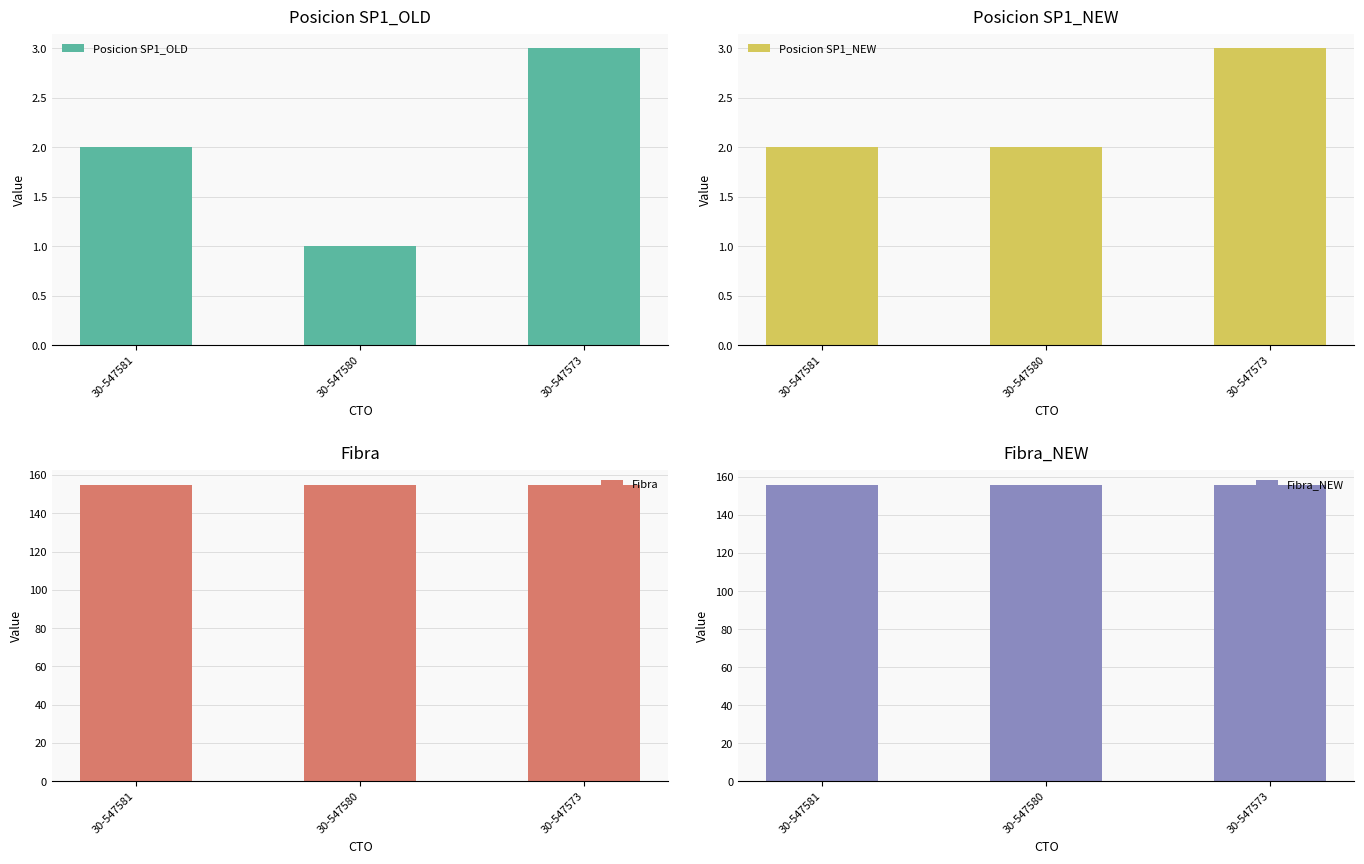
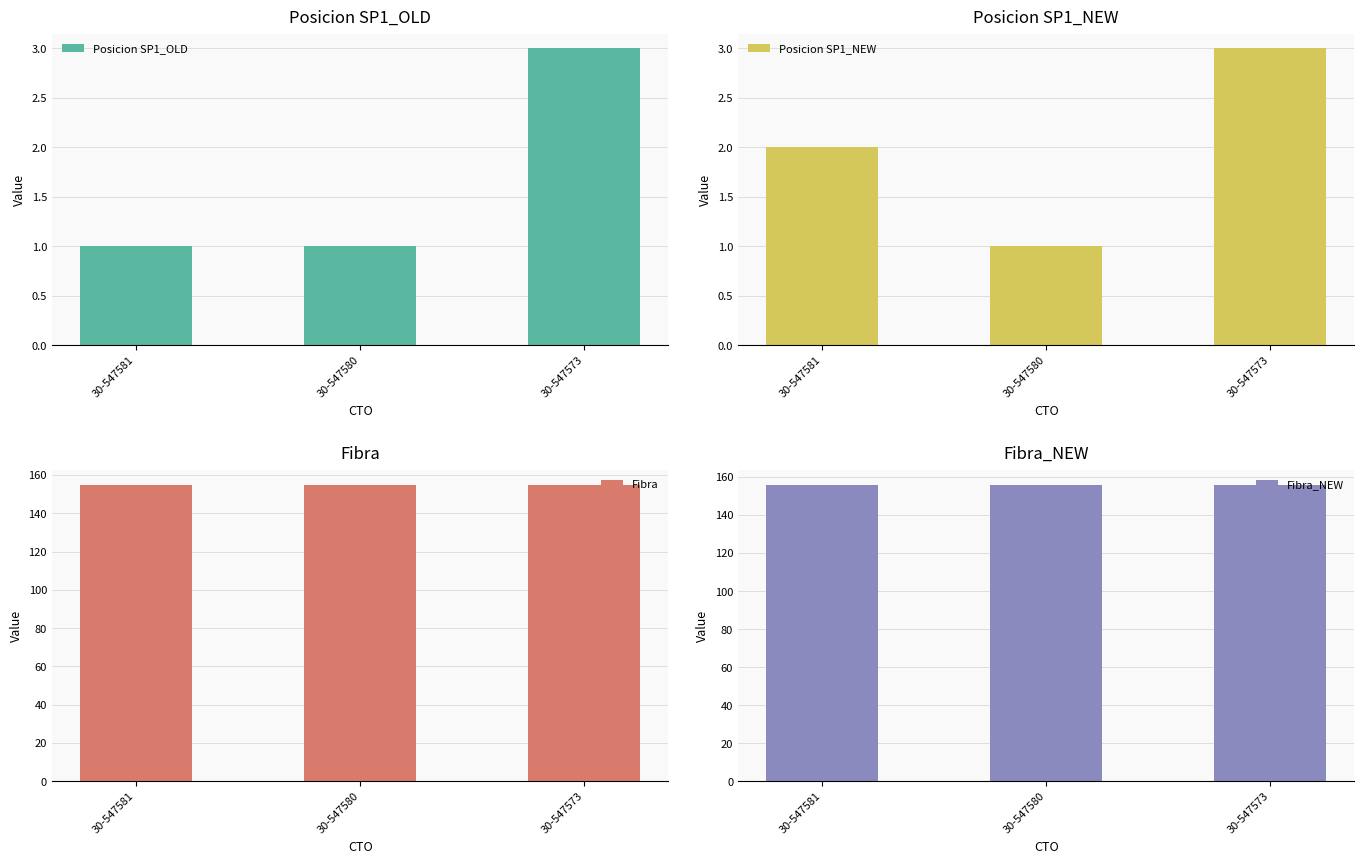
  {
    "Posicion SP1_OLD": {
-     "30-547581": 2,
+     "30-547581": 1,
      "30-547580": 1,
      "30-547573": 3
    },
    "Posicion SP1_NEW": {
      "30-547581": 2,
-     "30-547580": 2,
+     "30-547580": 1,
      "30-547573": 3
    },
    "Fibra": {
      "30-547581": 155,
      "30-547580": 155,
      "30-547573": 155
    },
    "Fibra_NEW": {
      "30-547581": 156,
      "30-547580": 156,
      "30-547573": 156
    }
  }
